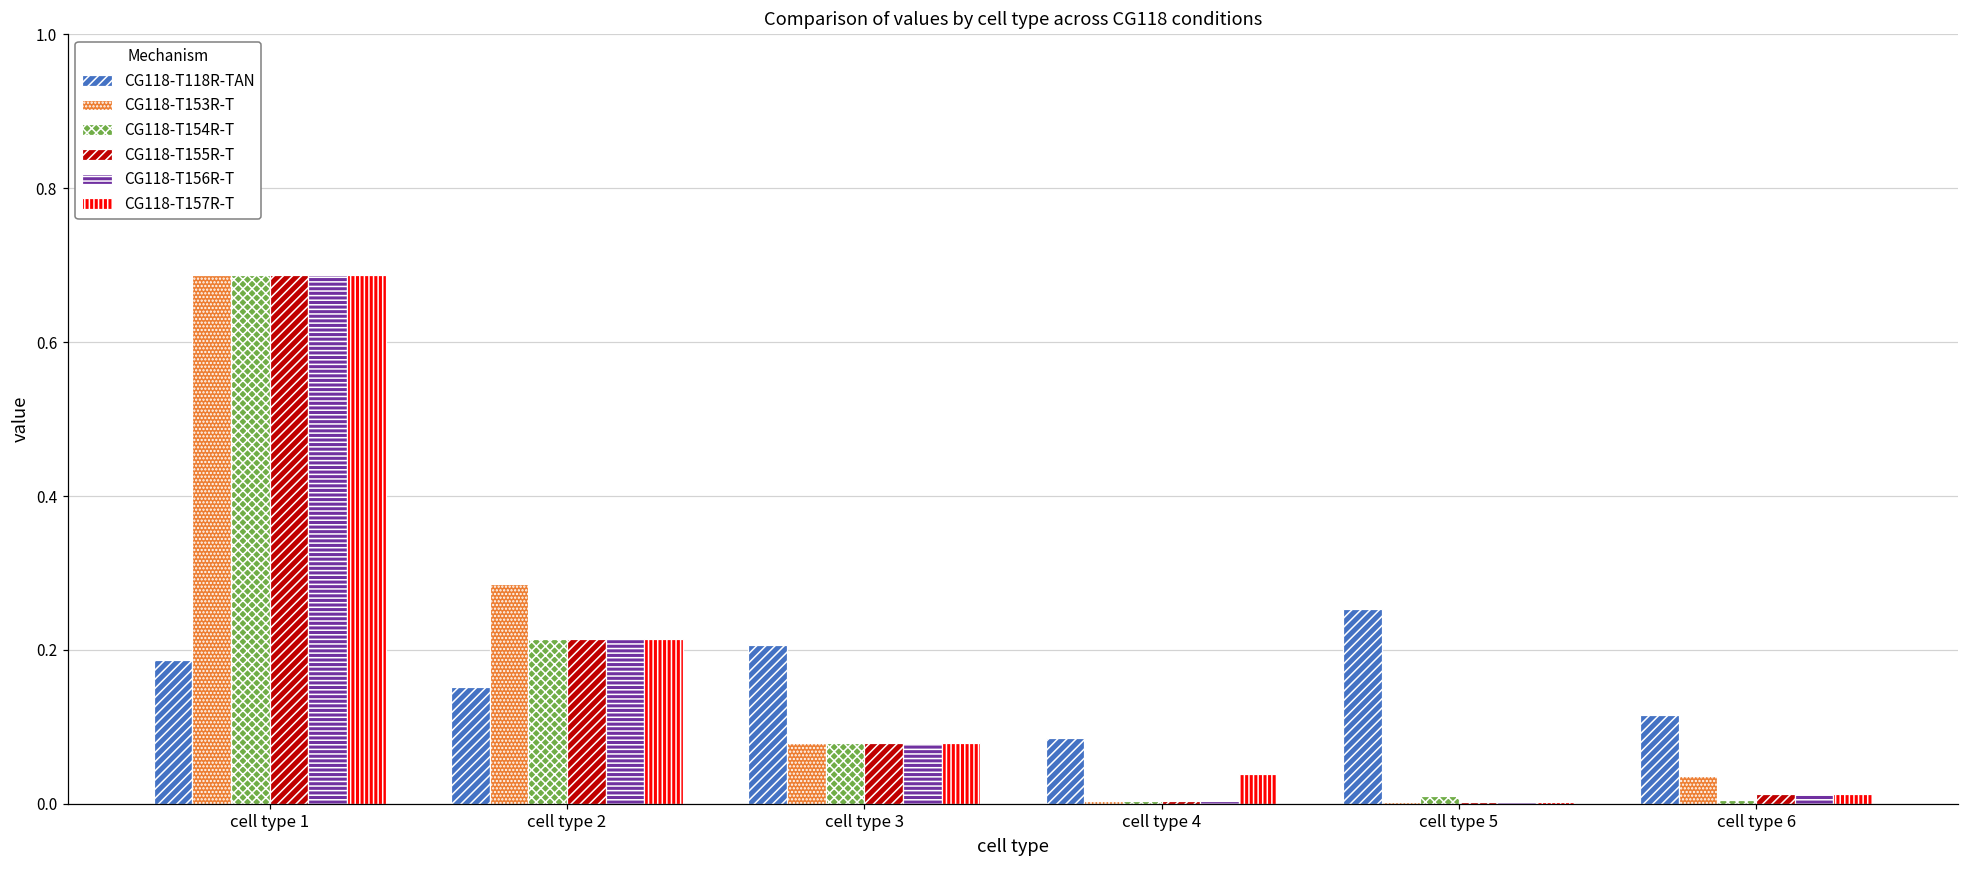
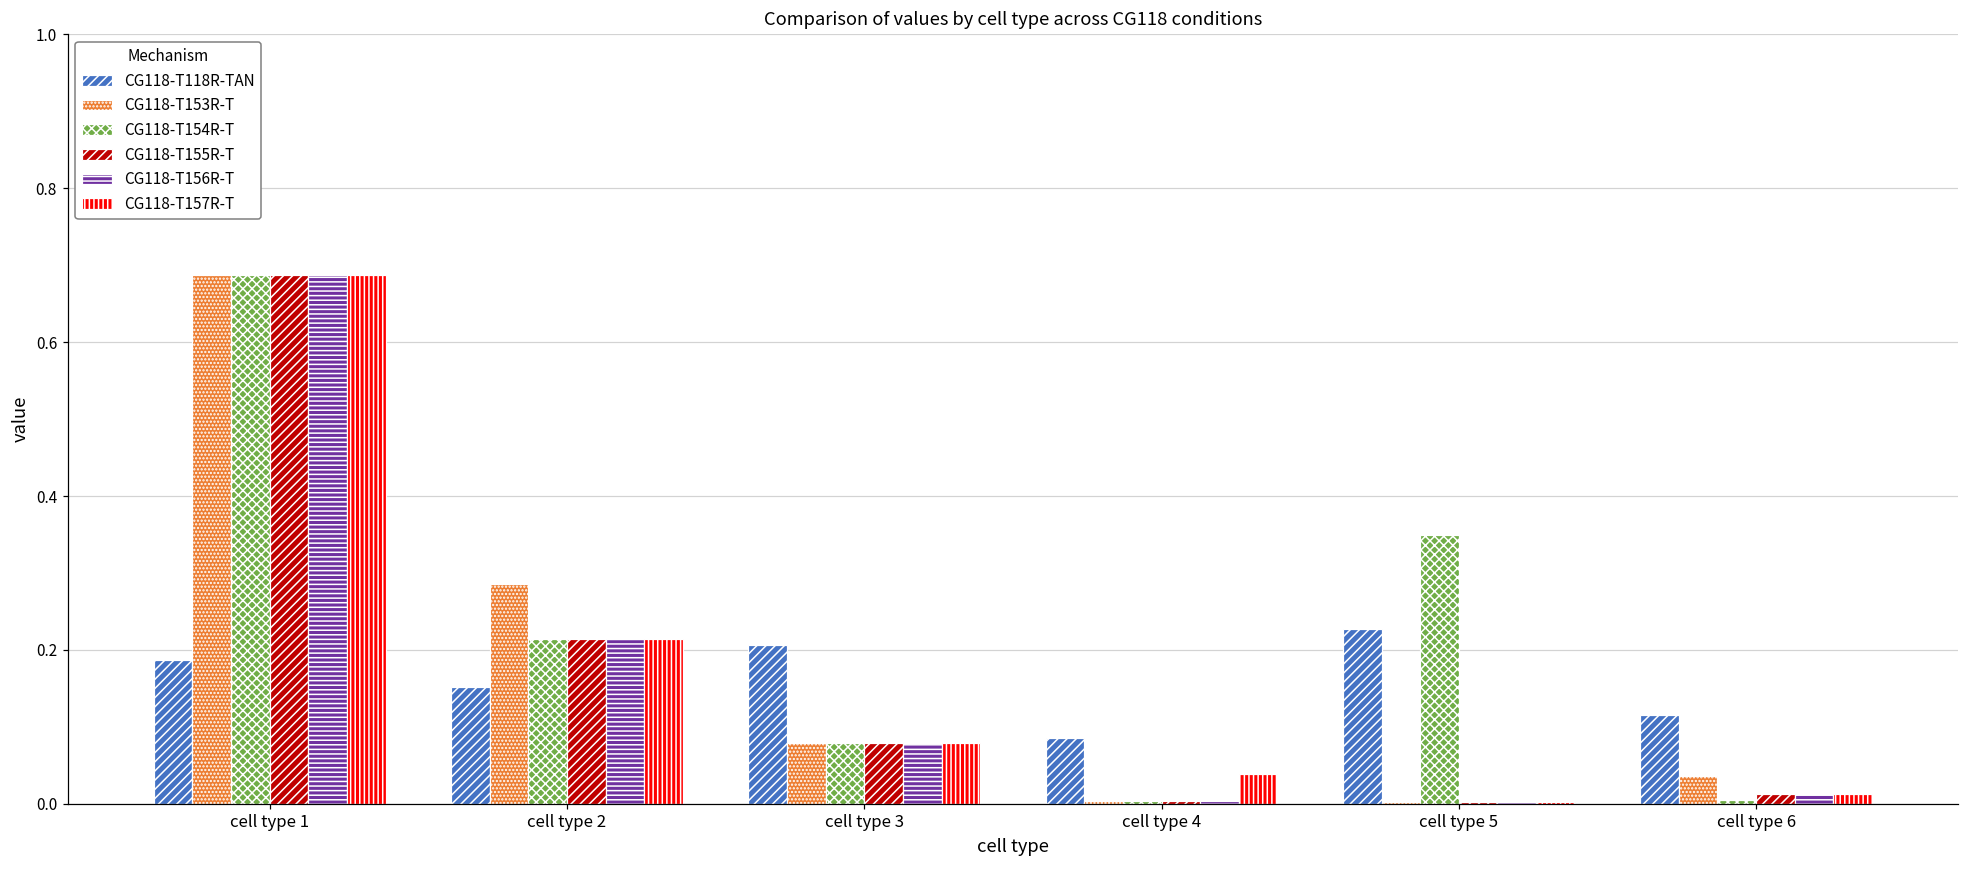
  {
    "CG118-T118R-TAN": {
      "cell type 1": 0.19,
      "cell type 2": 0.15,
      "cell type 3": 0.21,
      "cell type 4": 0.09,
-     "cell type 5": 0.25,
+     "cell type 5": 0.23,
      "cell type 6": 0.12
    },
    "CG118-T153R-T": {
      "cell type 1": 0.69,
      "cell type 2": 0.29,
      "cell type 3": 0.08,
      "cell type 6": 0.04
    },
    "CG118-T154R-T": {
      "cell type 1": 0.69,
      "cell type 2": 0.21,
      "cell type 3": 0.08,
-     "cell type 5": 0.01,
+     "cell type 5": 0.35,
      "cell type 6": 0.00
    },
    "CG118-T155R-T": {
      "cell type 1": 0.69,
      "cell type 2": 0.21,
      "cell type 3": 0.08,
      "cell type 6": 0.01
    },
    "CG118-T156R-T": {
      "cell type 1": 0.69,
      "cell type 2": 0.21,
      "cell type 3": 0.08,
      "cell type 6": 0.01
    },
    "CG118-T157R-T": {
      "cell type 1": 0.69,
      "cell type 2": 0.21,
      "cell type 3": 0.08,
      "cell type 4": 0.04,
      "cell type 6": 0.01
    }
  }
